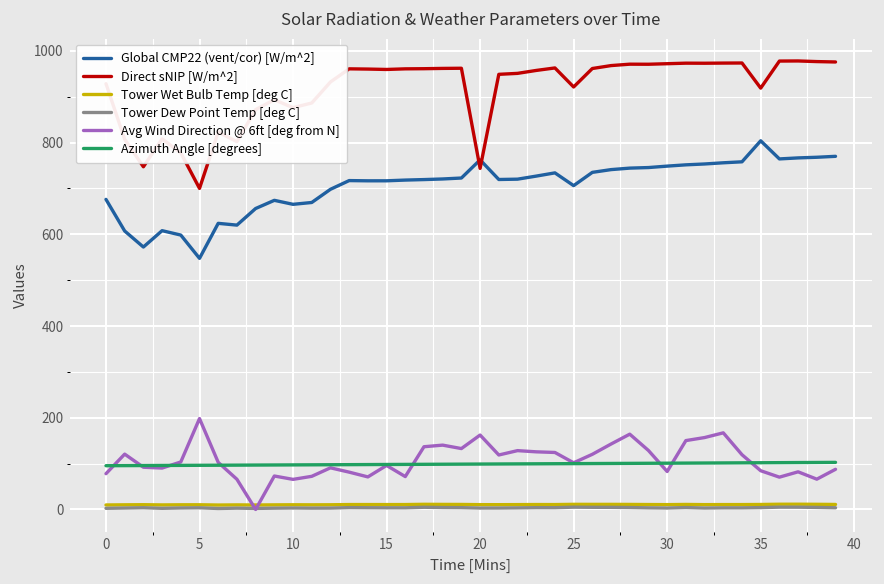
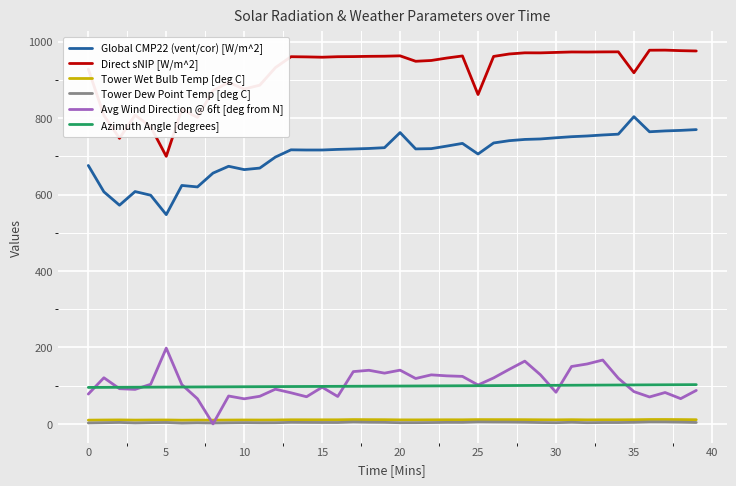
  {
    "Global CMP22 (vent/cor) [W/m^2]": {
      "0": 680,
      "5": 550,
      "10": 670,
      "15": 720,
      "20": 760,
      "25": 710,
      "30": 750,
      "35": 800
    },
    "Direct sNIP [W/m^2]": {
      "5": 700,
      "15": 960,
-     "20": 740,
-     "25": 920,
+     "20": 960,
+     "25": 860,
      "30": 970,
      "35": 920
    },
    "Tower Wet Bulb Temp [deg C]": {
      "0": 10,
      "5": 10,
      "10": 10,
      "15": 10,
      "20": 10,
      "30": 10,
      "35": 10
    },
    "Tower Dew Point Temp [deg C]": {
      "0": 0,
      "5": 0,
      "10": 0,
      "15": 0,
      "20": 0,
      "30": 0,
      "35": 0
    },
    "Avg Wind Direction @ 6ft [deg from N]": {
      "0": 80,
      "5": 200,
      "10": 70,
-     "20": 160,
+     "20": 140,
      "30": 80,
      "35": 80
    },
    "Azimuth Angle [degrees]": {
      "0": 100,
      "5": 100,
      "10": 100,
      "20": 100,
      "30": 100,
      "35": 100
    }
  }
